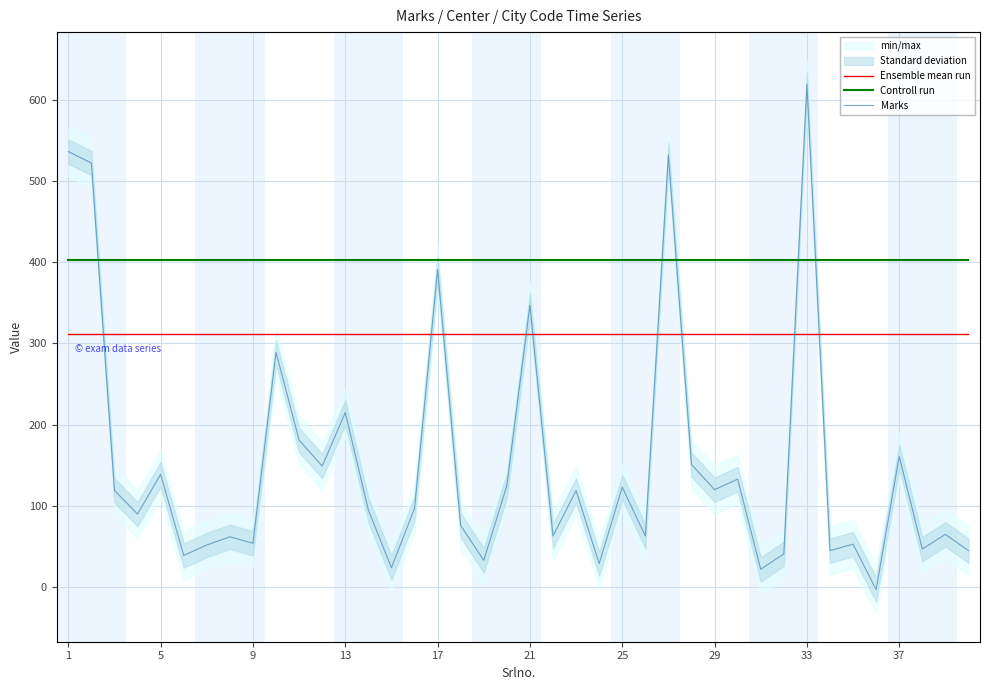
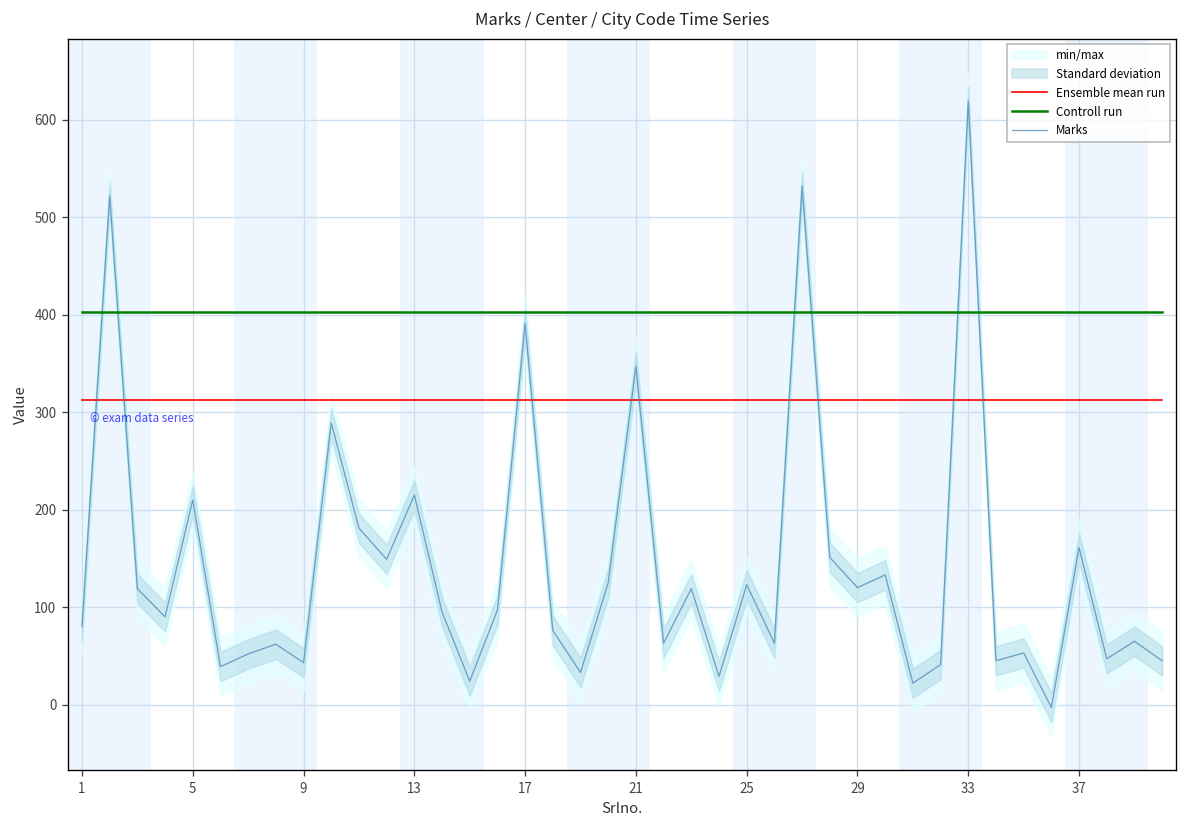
  {
    "Ensemble mean run": {
      "1": 310,
      "5": 310,
      "9": 310,
      "13": 310,
      "17": 310,
      "21": 310,
      "25": 310,
      "29": 310,
      "33": 310,
      "37": 310
    },
    "Controll run": {
      "1": 400,
      "5": 400,
      "9": 400,
      "13": 400,
      "21": 400,
      "25": 400,
      "29": 400,
      "33": 400,
      "37": 400
    },
    "Marks": {
-     "1": 540,
-     "5": 140,
-     "9": 50,
+     "1": 80,
+     "5": 210,
+     "9": 40,
      "13": 220,
      "17": 390,
      "21": 350,
      "25": 120,
      "29": 120,
      "33": 620,
      "37": 160
    }
  }
